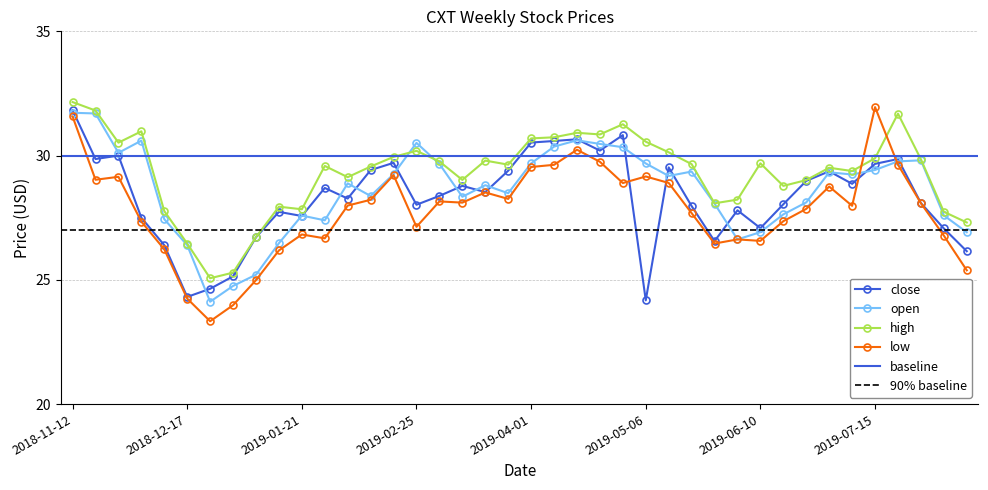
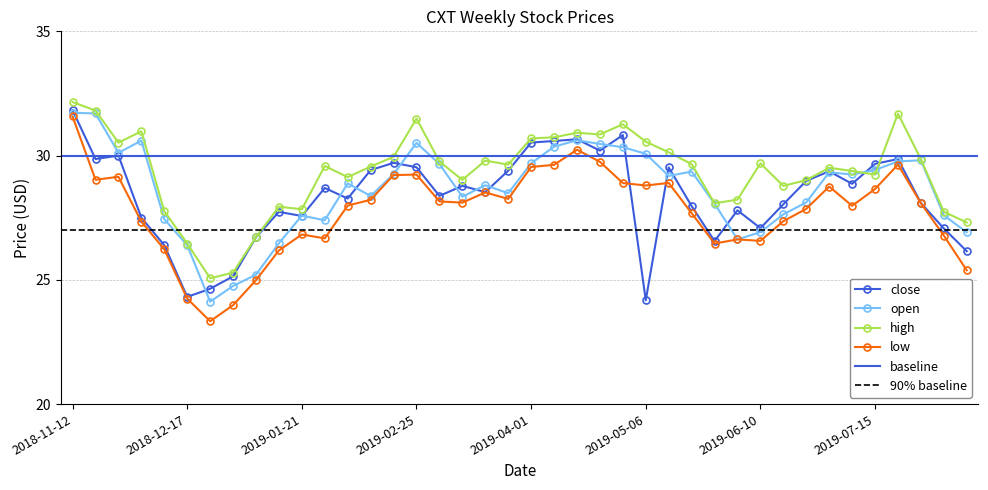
  {
    "close": {
      "2018-11-12": 31.8,
-     "2019-02-25": 28.0,
+     "2019-02-25": 29.5,
      "2019-04-01": 30.5,
      "2019-05-06": 24.2,
      "2019-06-10": 27.1,
      "2019-07-15": 29.7
    },
    "open": {
      "2018-11-12": 31.7,
      "2019-02-25": 30.5,
      "2019-04-01": 29.7,
-     "2019-05-06": 29.7,
+     "2019-05-06": 30.1,
      "2019-06-10": 26.9,
      "2019-07-15": 29.4
    },
    "high": {
      "2018-11-12": 32.2,
      "2019-01-21": 27.8,
-     "2019-02-25": 30.2,
+     "2019-02-25": 31.5,
      "2019-04-01": 30.7,
      "2019-05-06": 30.6,
      "2019-06-10": 29.7,
-     "2019-07-15": 29.9
+     "2019-07-15": 29.2
    },
    "low": {
      "2018-11-12": 31.6,
      "2019-01-21": 26.8,
-     "2019-02-25": 27.1,
+     "2019-02-25": 29.2,
      "2019-04-01": 29.5,
-     "2019-05-06": 29.2,
+     "2019-05-06": 28.8,
      "2019-06-10": 26.6,
-     "2019-07-15": 31.9
+     "2019-07-15": 28.7
    }
  }
